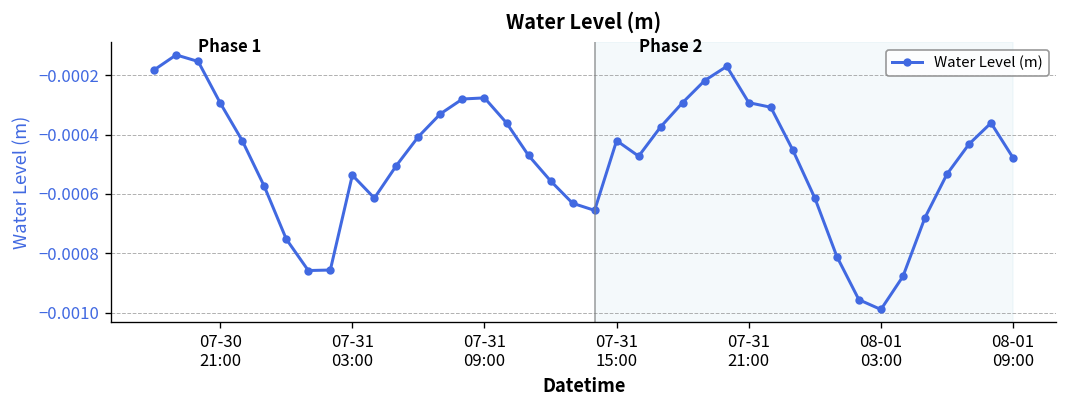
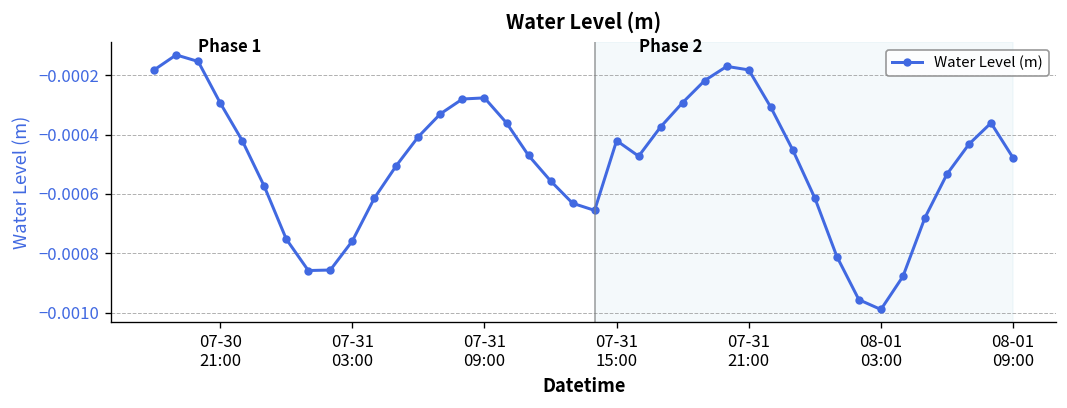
  {
    "07-30 21:00": -0.00029,
-   "07-31 03:00": -0.00054,
+   "07-31 03:00": -0.00076,
    "07-31 09:00": -0.00028,
    "07-31 15:00": -0.00042,
-   "07-31 21:00": -0.00029,
+   "07-31 21:00": -0.00018,
    "08-01 03:00": -0.00099,
    "08-01 09:00": -0.00048
  }
